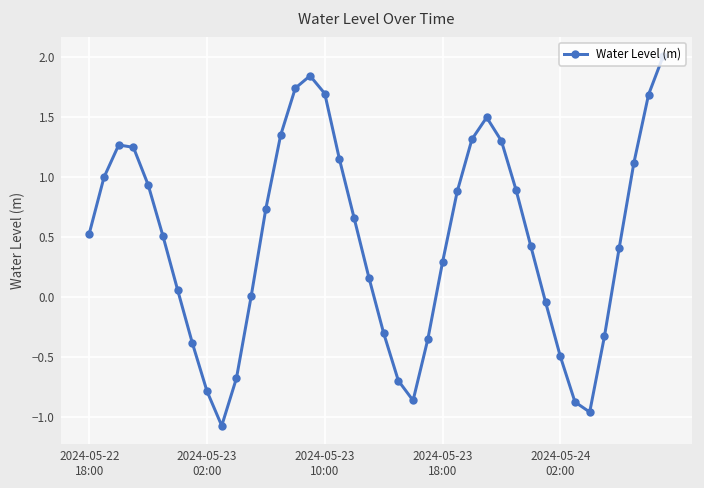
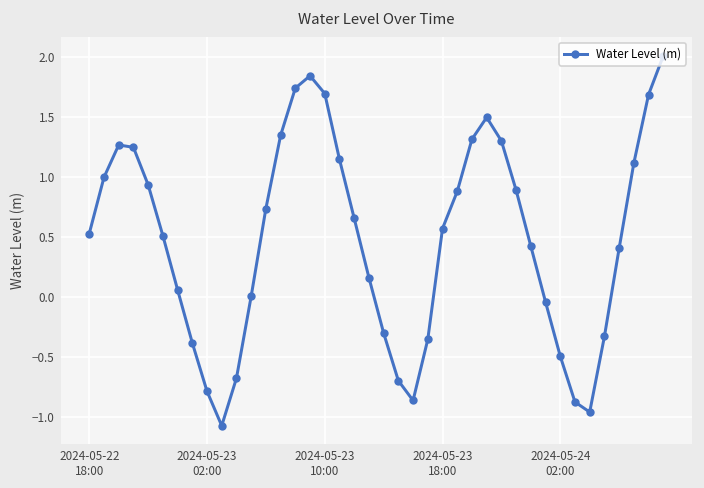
  {
    "2024-05-22 18:00": 0.5,
    "2024-05-23 02:00": -0.8,
    "2024-05-23 10:00": 1.7,
-   "2024-05-23 18:00": 0.3,
+   "2024-05-23 18:00": 0.6,
    "2024-05-24 02:00": -0.5
  }
